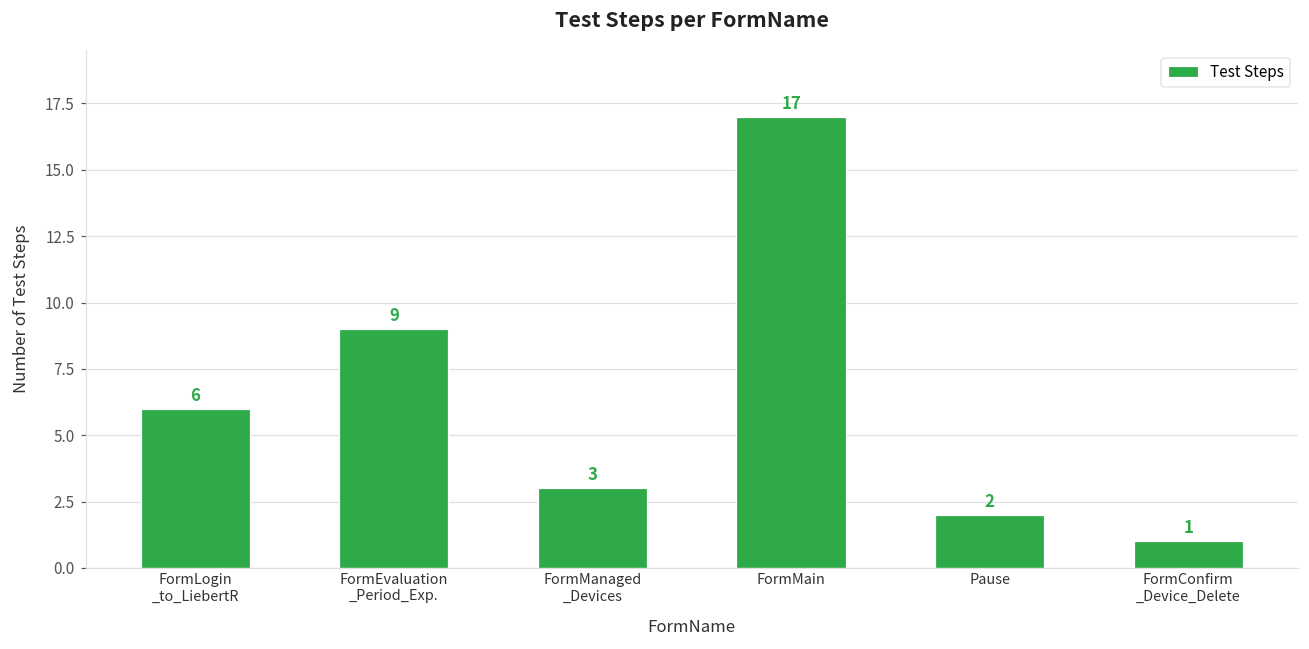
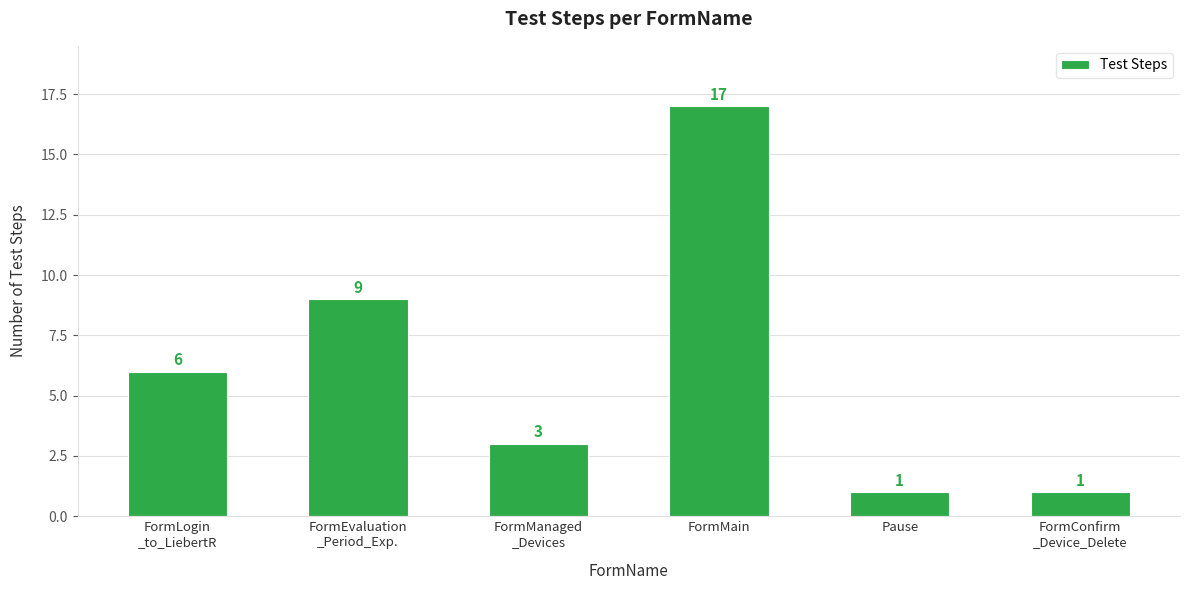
  {
    "FormLogin _to_LiebertR": 6,
    "FormEvaluation _Period_Exp.": 9,
    "FormManaged _Devices": 3,
    "FormMain": 17,
-   "Pause": 2,
+   "Pause": 1,
    "FormConfirm _Device_Delete": 1
  }
